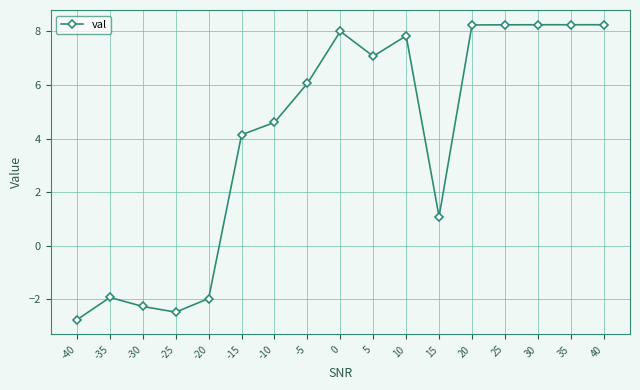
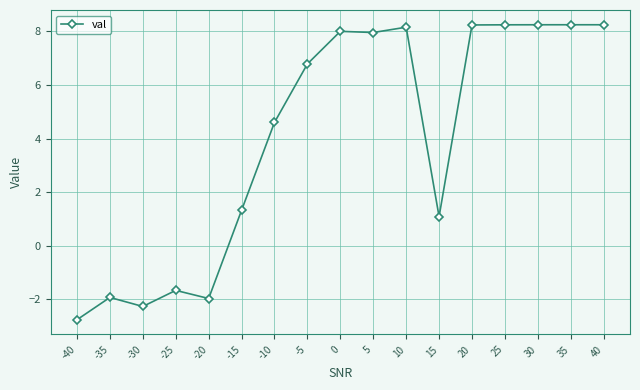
  {
    "-40": -2.8,
    "-35": -1.9,
    "-30": -2.3,
-   "-25": -2.5,
+   "-25": -1.7,
    "-20": -2.0,
-   "-15": 4.1,
+   "-15": 1.3,
    "-10": 4.6,
-   "-5": 6.1,
+   "-5": 6.8,
    "0": 8.0,
-   "5": 7.1,
-   "10": 7.8,
+   "5": 8.0,
+   "10": 8.2,
    "15": 1.1,
    "20": 8.2,
    "25": 8.2,
    "30": 8.2,
    "35": 8.2,
    "40": 8.2
  }
